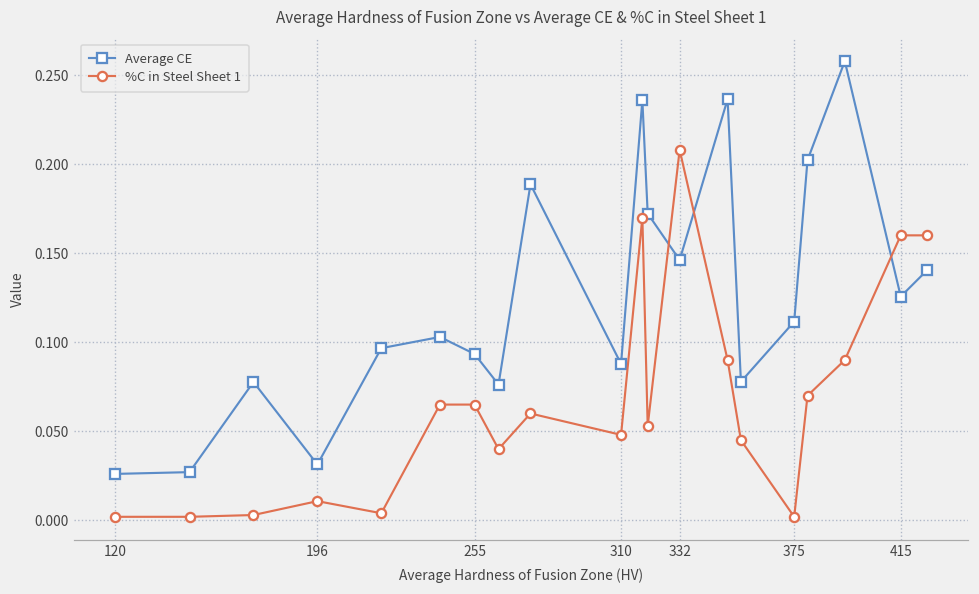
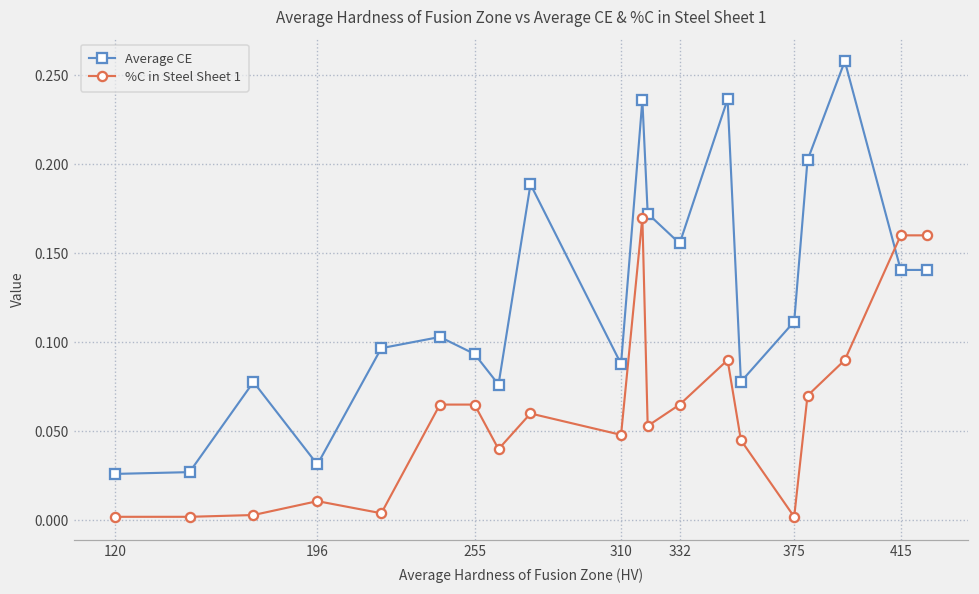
  {
    "Average CE": {
      "120": 0.026,
      "196": 0.031,
      "255": 0.093,
      "310": 0.088,
-     "332": 0.146,
+     "332": 0.155,
      "375": 0.112,
-     "415": 0.126
+     "415": 0.141
    },
    "%C in Steel Sheet 1": {
      "120": 0.002,
      "196": 0.011,
      "255": 0.065,
      "310": 0.048,
-     "332": 0.208,
+     "332": 0.065,
      "375": 0.002,
      "415": 0.160
    }
  }
